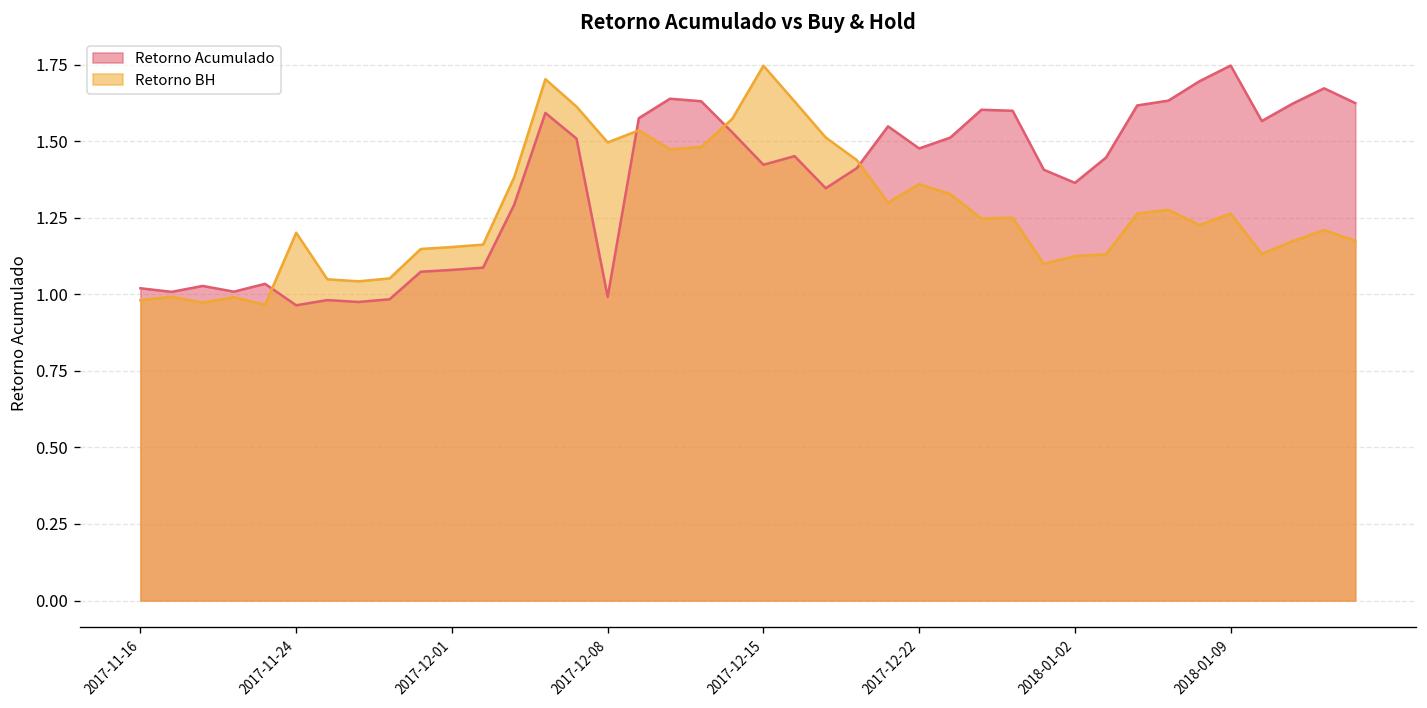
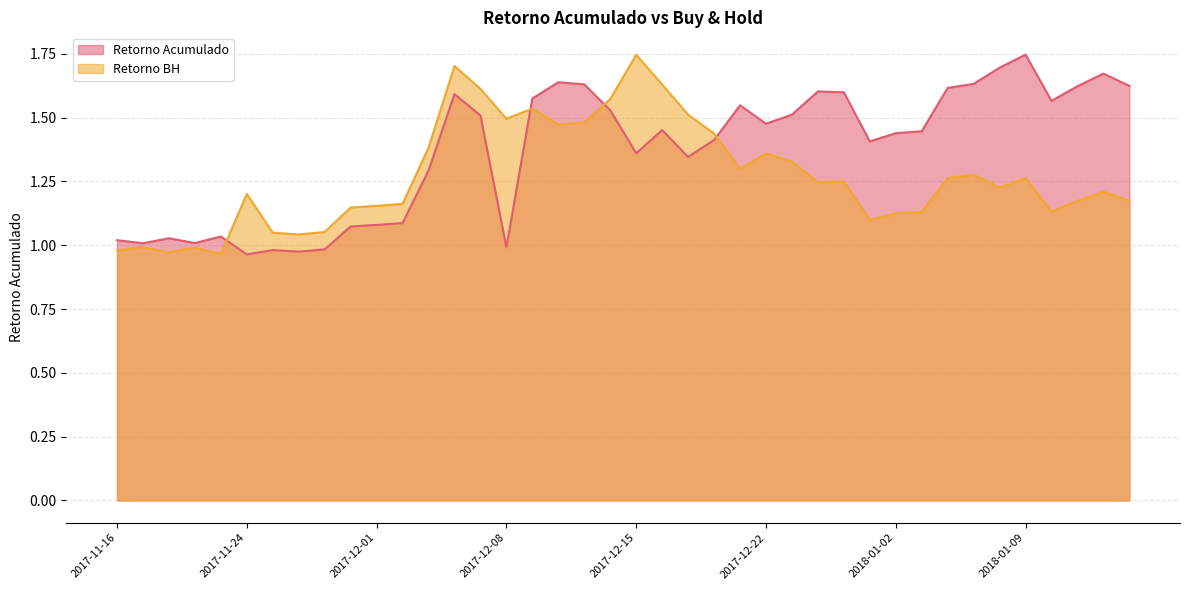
  {
    "Retorno Acumulado": {
      "2017-11-16": 1.02,
      "2017-11-24": 0.96,
      "2017-12-01": 1.08,
      "2017-12-08": 0.99,
-     "2017-12-15": 1.42,
+     "2017-12-15": 1.36,
      "2017-12-22": 1.48,
-     "2018-01-02": 1.36,
+     "2018-01-02": 1.44,
      "2018-01-09": 1.75
    },
    "Retorno BH": {
      "2017-11-16": 0.98,
      "2017-11-24": 1.20,
      "2017-12-01": 1.15,
      "2017-12-08": 1.50,
      "2017-12-15": 1.75,
      "2017-12-22": 1.36,
      "2018-01-02": 1.12,
      "2018-01-09": 1.26
    }
  }
